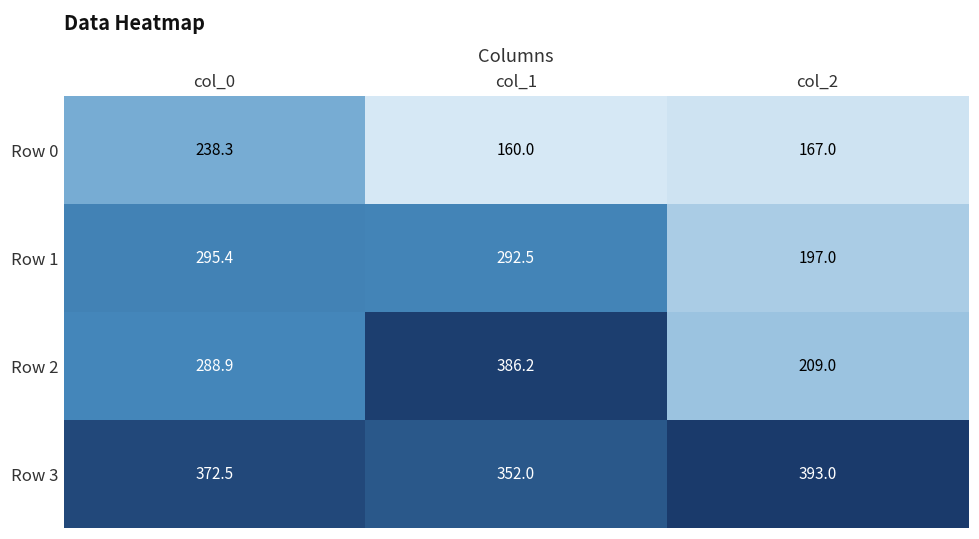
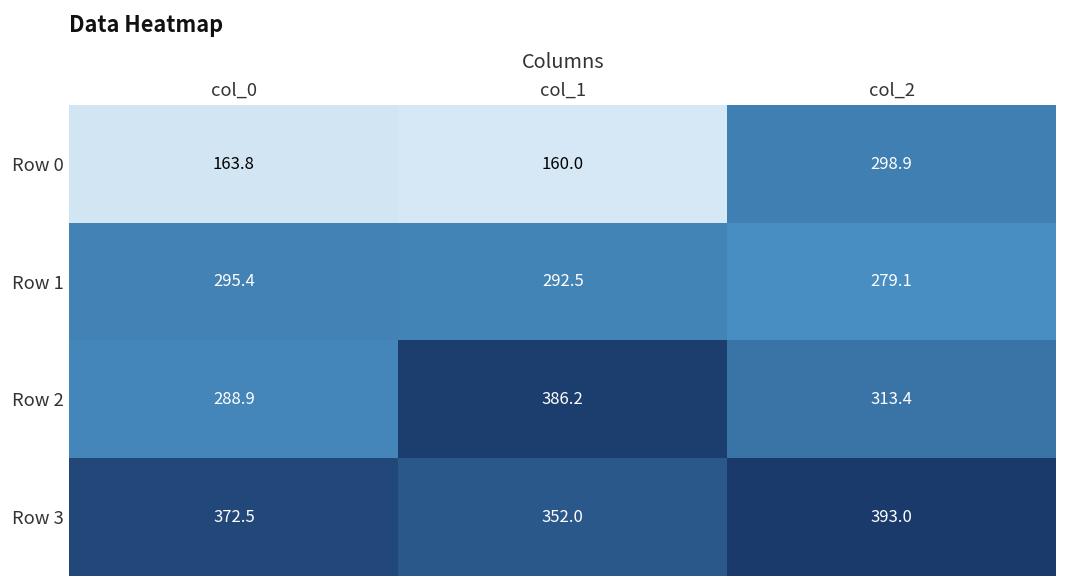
  {
    "Row 0": {
-     "col_0": 238.3,
+     "col_0": 163.8,
      "col_1": 160.0,
-     "col_2": 167.0
+     "col_2": 298.9
    },
    "Row 1": {
      "col_0": 295.4,
      "col_1": 292.5,
-     "col_2": 197.0
+     "col_2": 279.1
    },
    "Row 2": {
      "col_0": 288.9,
      "col_1": 386.2,
-     "col_2": 209.0
+     "col_2": 313.4
    },
    "Row 3": {
      "col_0": 372.5,
      "col_1": 352.0,
      "col_2": 393.0
    }
  }
